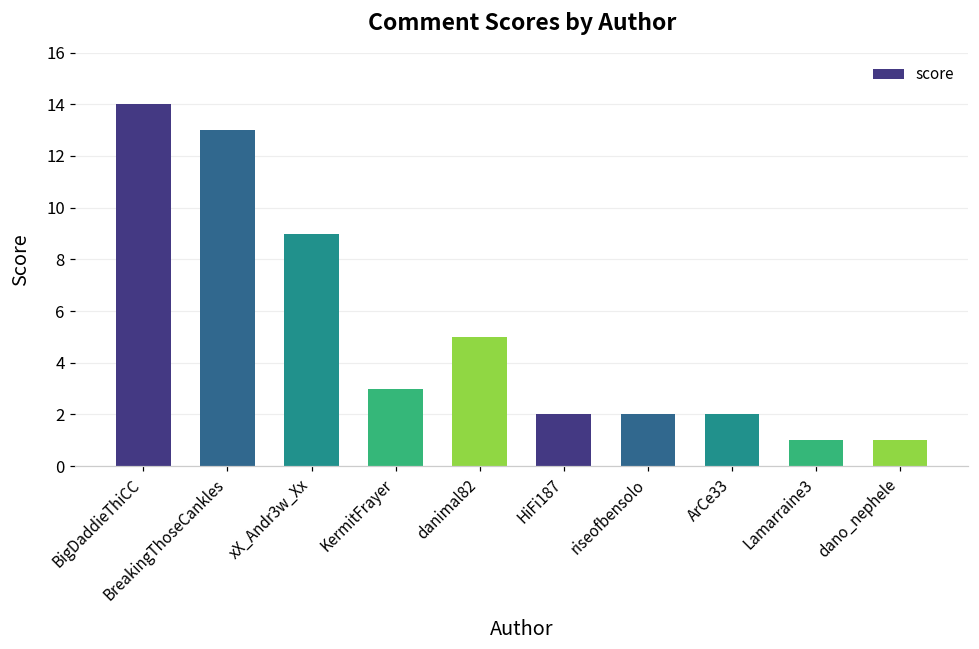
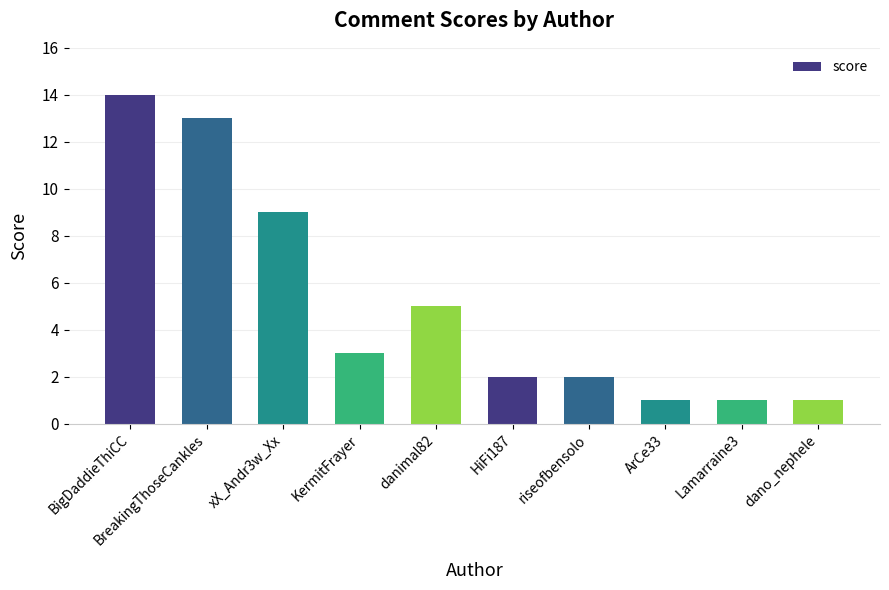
  {
    "BigDaddieThiCC": 14,
    "BreakingThoseCankles": 13,
    "xX_Andr3w_Xx": 9,
    "KermitFrayer": 3,
    "danimal82": 5,
    "HiFi187": 2,
    "riseofbensolo": 2,
-   "ArCe33": 2,
+   "ArCe33": 1,
    "Lamarraine3": 1,
    "dano_nephele": 1
  }
